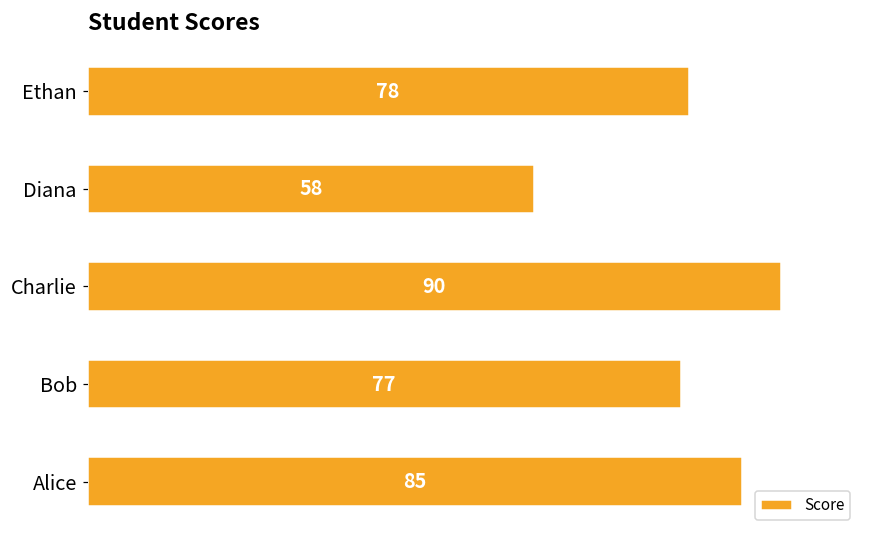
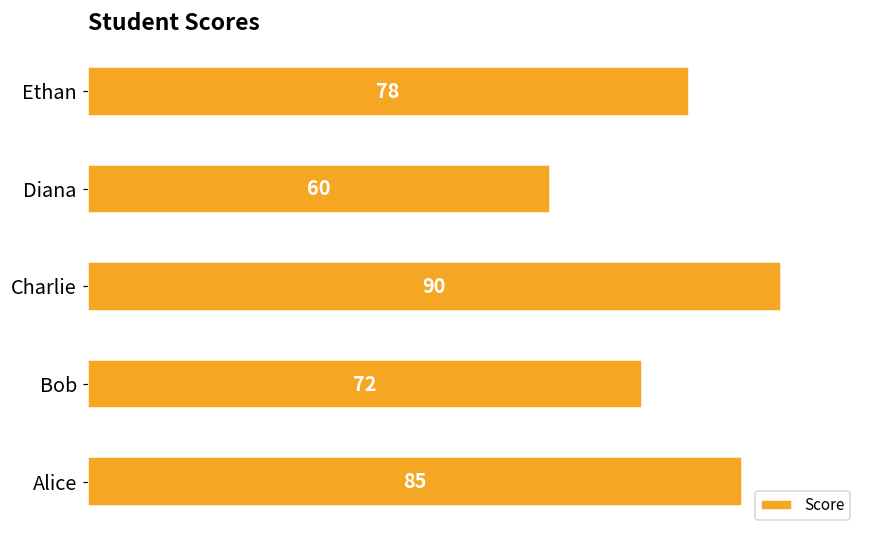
  {
    "Ethan": 78,
-   "Diana": 58,
+   "Diana": 60,
    "Charlie": 90,
-   "Bob": 77,
+   "Bob": 72,
    "Alice": 85
  }
